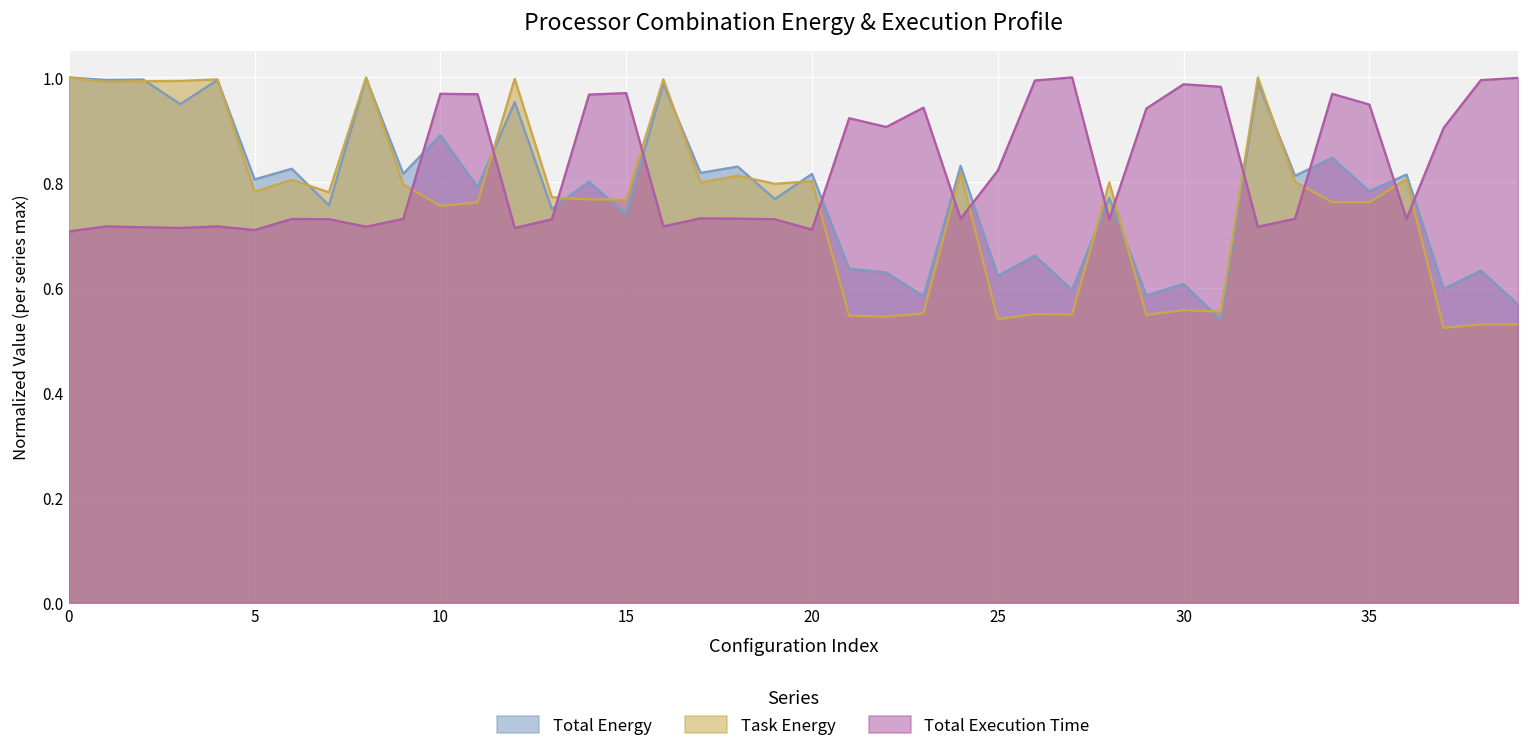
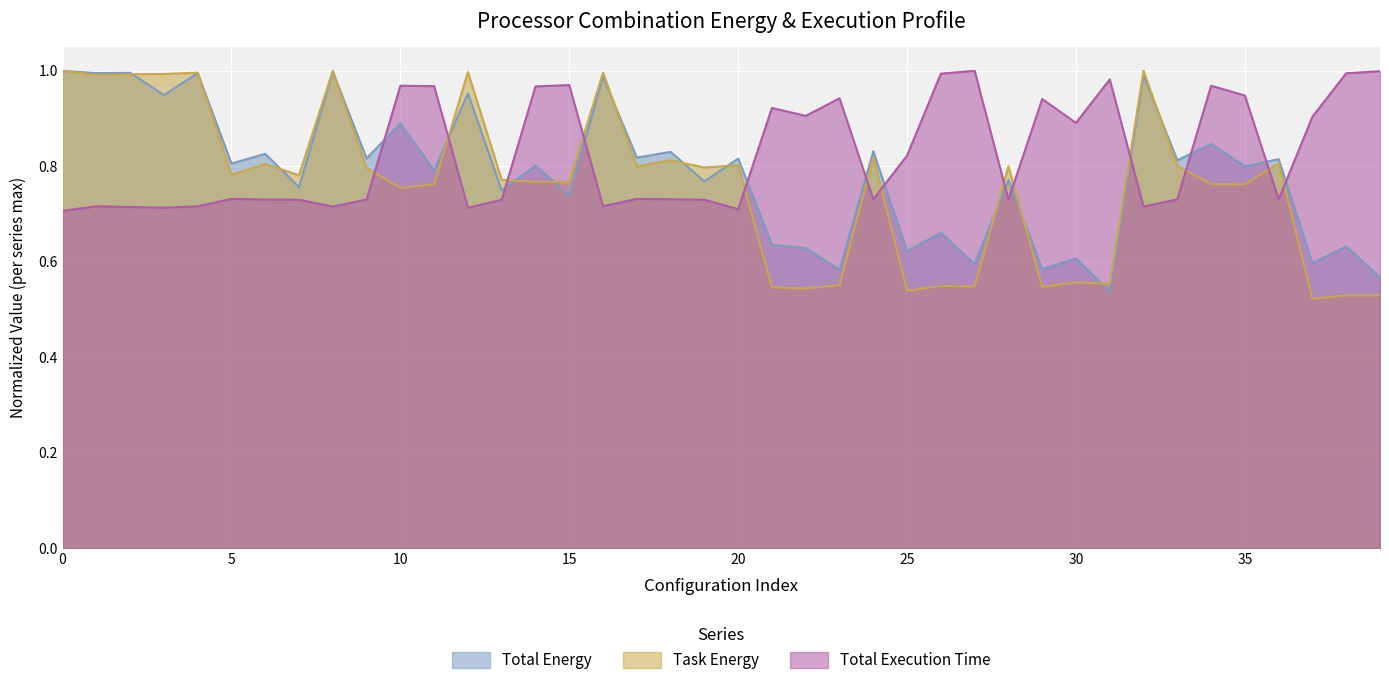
  {
    "Total Energy": {
      "5": 0.81,
      "10": 0.89,
      "15": 0.74,
      "20": 0.82,
      "25": 0.62,
      "30": 0.61,
-     "35": 0.78
+     "35": 0.80
    },
    "Task Energy": {
      "5": 0.78,
      "10": 0.76,
      "15": 0.77,
      "20": 0.80,
      "25": 0.54,
      "30": 0.56,
      "35": 0.76
    },
    "Total Execution Time": {
      "0": 0.71,
-     "5": 0.71,
+     "5": 0.73,
      "10": 0.97,
      "15": 0.97,
      "20": 0.71,
      "25": 0.82,
-     "30": 0.99,
+     "30": 0.89,
      "35": 0.95
    }
  }
